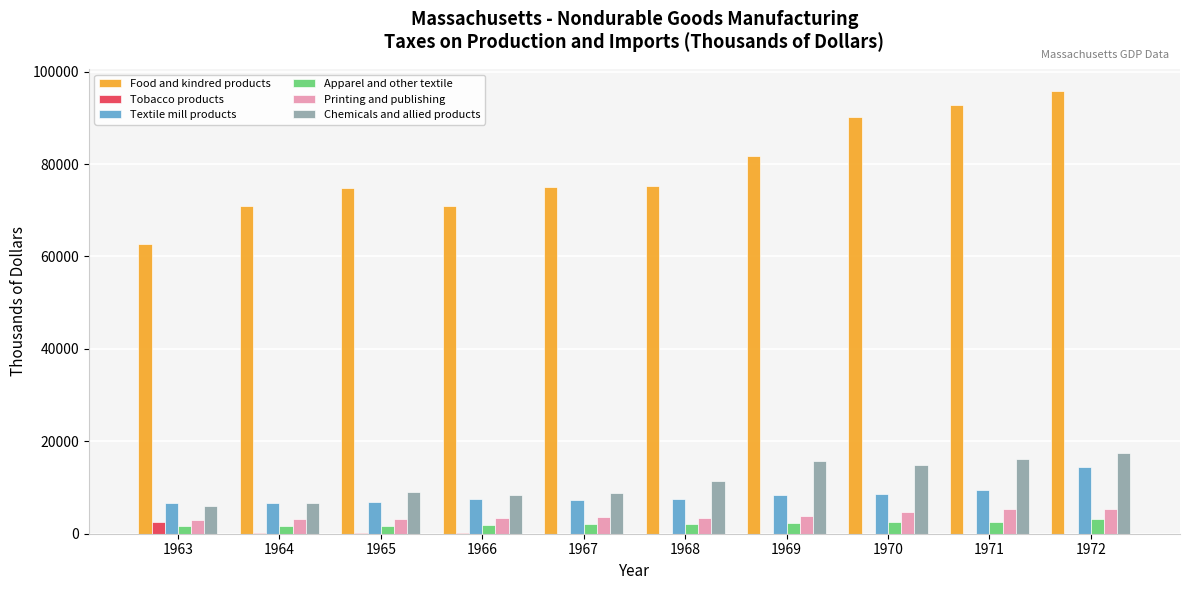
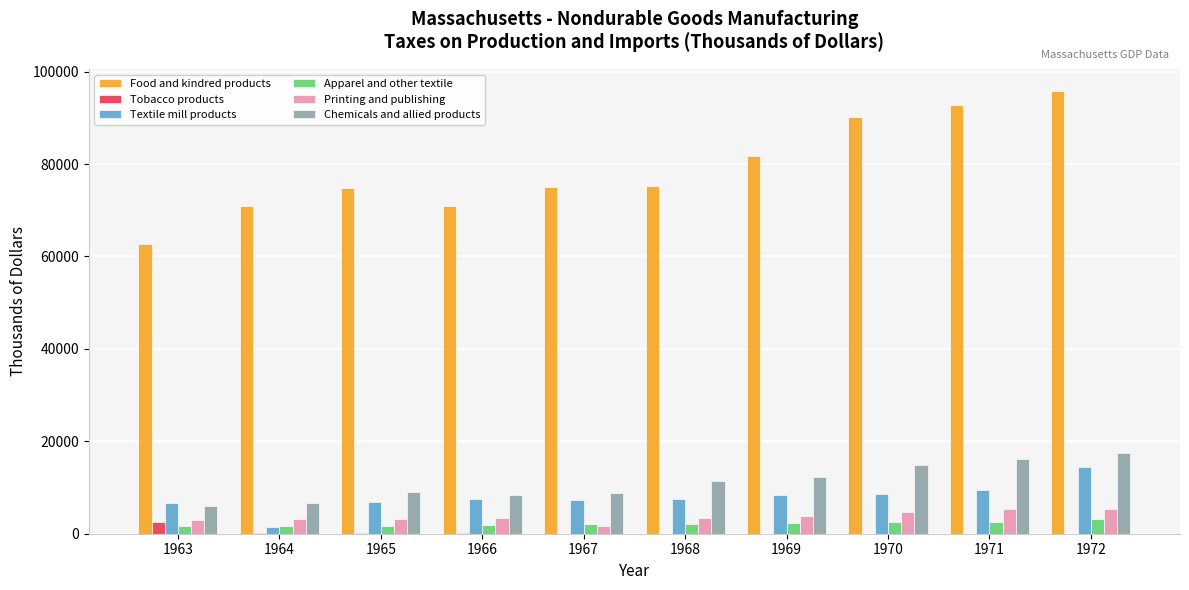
  {
    "Food and kindred products": {
      "1963": 63000,
      "1964": 71000,
      "1965": 75000,
      "1966": 71000,
      "1967": 75000,
      "1968": 75000,
      "1969": 82000,
      "1970": 90000,
      "1971": 93000,
      "1972": 96000
    },
    "Tobacco products": {
      "1963": 3000
    },
    "Textile mill products": {
      "1963": 7000,
-     "1964": 7000,
+     "1964": 1000,
      "1965": 7000,
      "1966": 8000,
      "1967": 7000,
      "1968": 8000,
      "1969": 8000,
      "1970": 9000,
      "1971": 9000,
      "1972": 14000
    },
    "Apparel and other textile": {
      "1963": 2000,
      "1964": 2000,
      "1965": 2000,
      "1966": 2000,
      "1967": 2000,
      "1968": 2000,
      "1969": 2000,
      "1970": 3000,
      "1971": 3000,
      "1972": 3000
    },
    "Printing and publishing": {
      "1963": 3000,
      "1964": 3000,
      "1965": 3000,
      "1966": 3000,
-     "1967": 4000,
+     "1967": 2000,
      "1968": 3000,
      "1969": 4000,
      "1970": 5000,
      "1971": 5000,
      "1972": 5000
    },
    "Chemicals and allied products": {
      "1963": 6000,
      "1964": 7000,
      "1965": 9000,
      "1966": 8000,
      "1967": 9000,
      "1968": 11000,
-     "1969": 16000,
+     "1969": 12000,
      "1970": 15000,
      "1971": 16000,
      "1972": 17000
    }
  }
